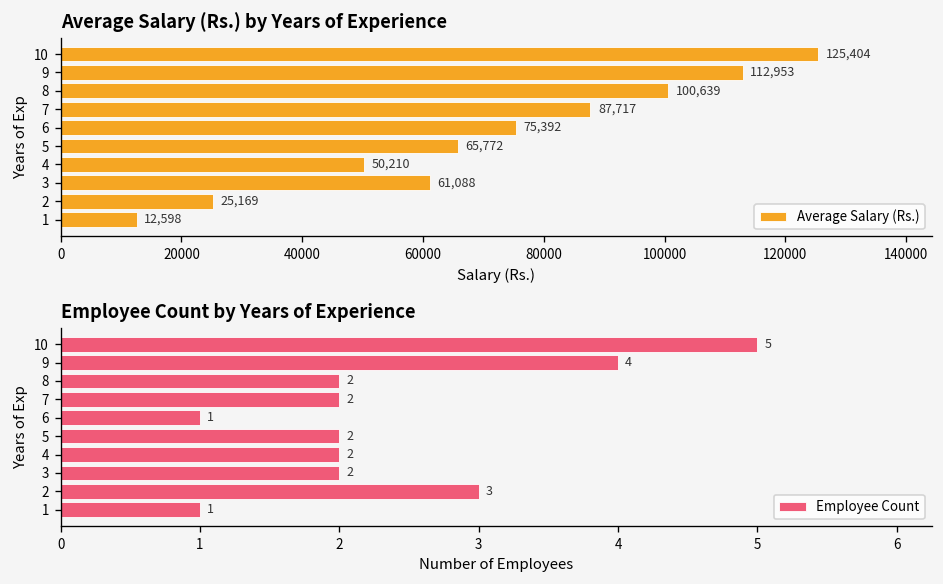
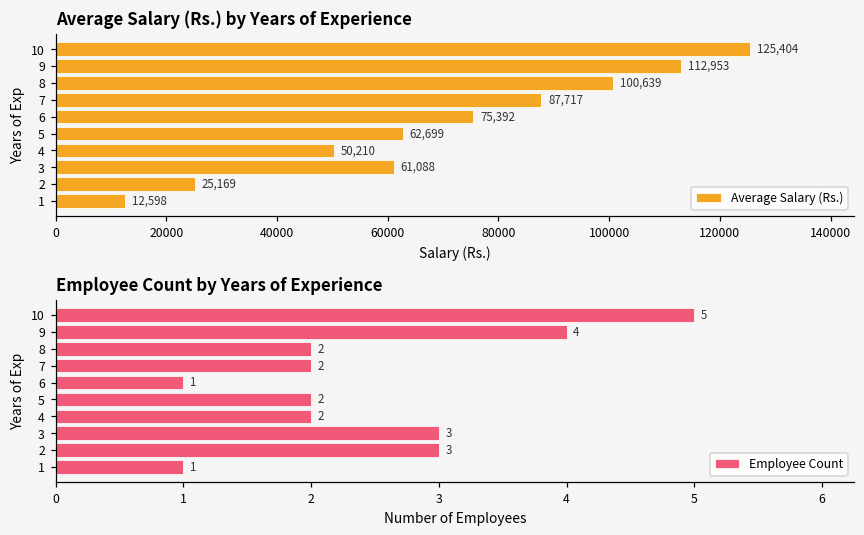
  {
    "Average Salary (Rs.) by Years of Experience": {
      "10": "125,404",
      "9": "112,953",
      "8": "100,639",
      "7": "87,717",
      "6": "75,392",
-     "5": "65,772",
+     "5": "62,699",
      "4": "50,210",
      "3": "61,088",
      "2": "25,169",
      "1": "12,598"
    },
    "Employee Count by Years of Experience": {
      "10": "5",
      "9": "4",
      "8": "2",
      "7": "2",
      "6": "1",
      "5": "2",
      "4": "2",
-     "3": "2",
+     "3": "3",
      "2": "3",
      "1": "1"
    }
  }
